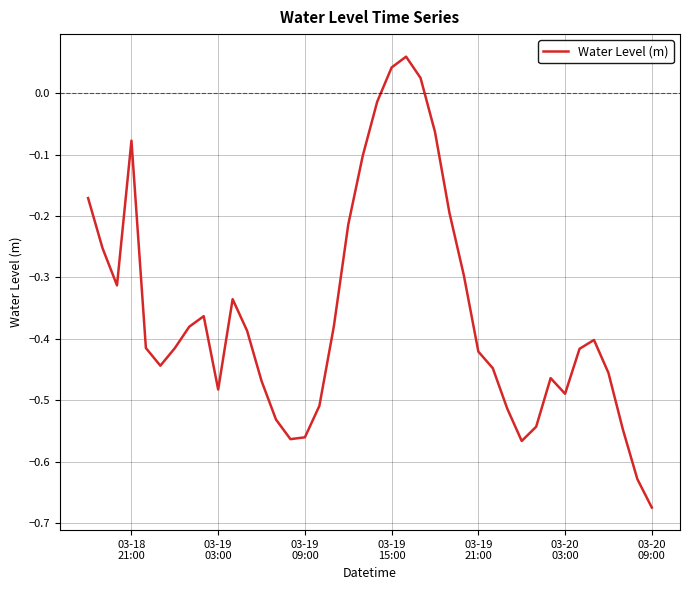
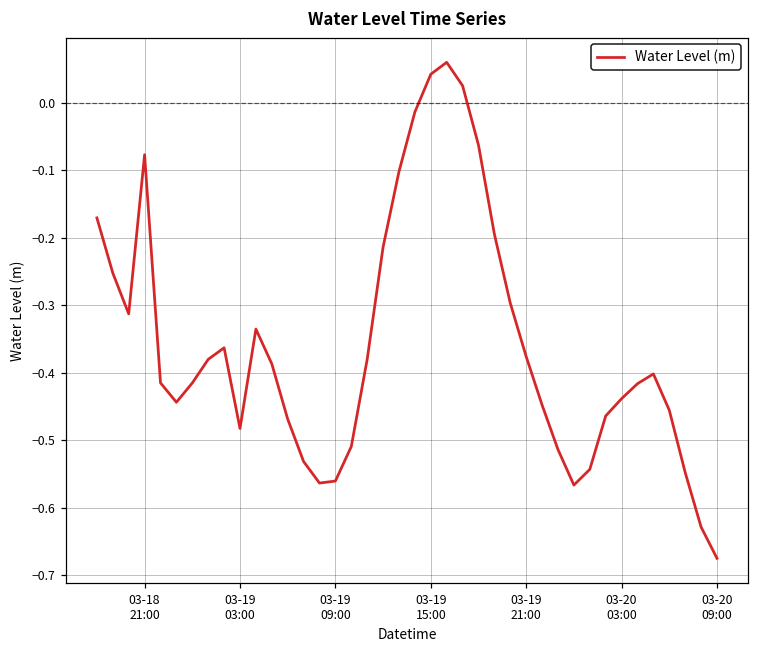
  {
    "03-18 21:00": -0.08,
    "03-19 03:00": -0.48,
    "03-19 09:00": -0.56,
    "03-19 15:00": 0.04,
-   "03-19 21:00": -0.42,
-   "03-20 03:00": -0.49,
+   "03-19 21:00": -0.38,
+   "03-20 03:00": -0.44,
    "03-20 09:00": -0.68
  }
